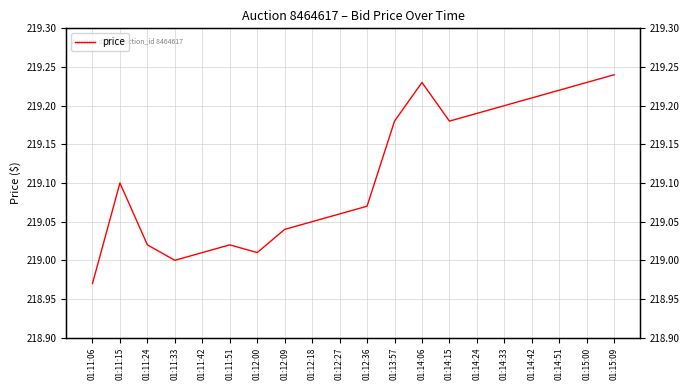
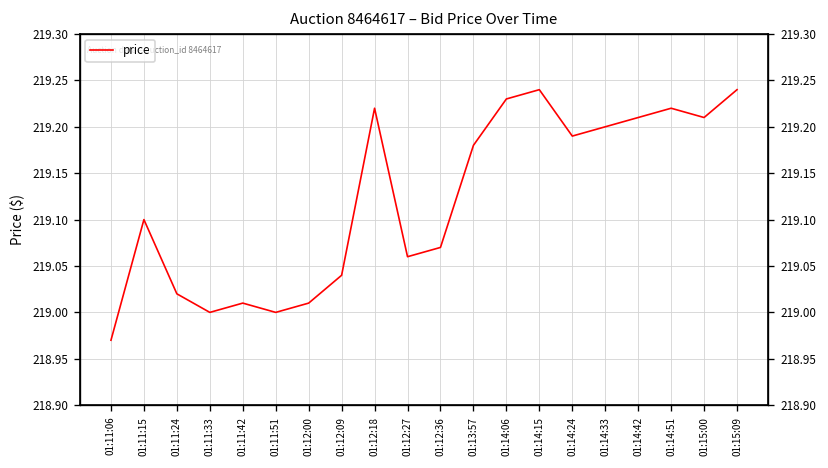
  {
    "01:11:06": 218.97,
    "01:11:15": 219.10,
    "01:11:24": 219.02,
    "01:11:33": 219.00,
    "01:11:42": 219.01,
-   "01:11:51": 219.02,
+   "01:11:51": 219.00,
    "01:12:00": 219.01,
    "01:12:09": 219.04,
-   "01:12:18": 219.05,
+   "01:12:18": 219.22,
    "01:12:27": 219.06,
    "01:12:36": 219.07,
    "01:13:57": 219.18,
    "01:14:06": 219.23,
-   "01:14:15": 219.18,
+   "01:14:15": 219.24,
    "01:14:24": 219.19,
    "01:14:33": 219.20,
    "01:14:42": 219.21,
    "01:14:51": 219.22,
-   "01:15:00": 219.23,
+   "01:15:00": 219.21,
    "01:15:09": 219.24
  }
